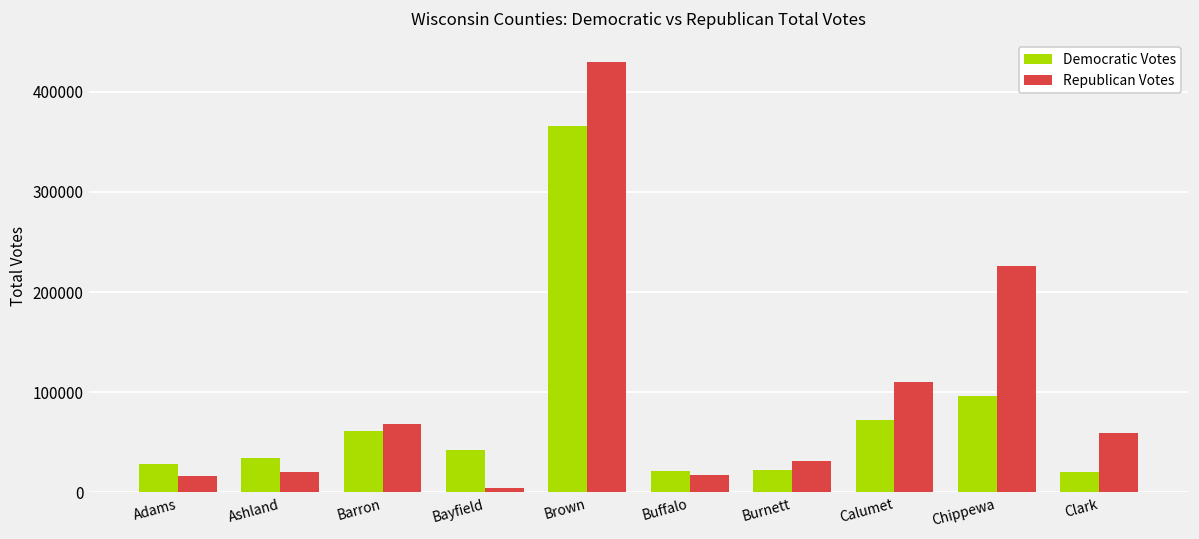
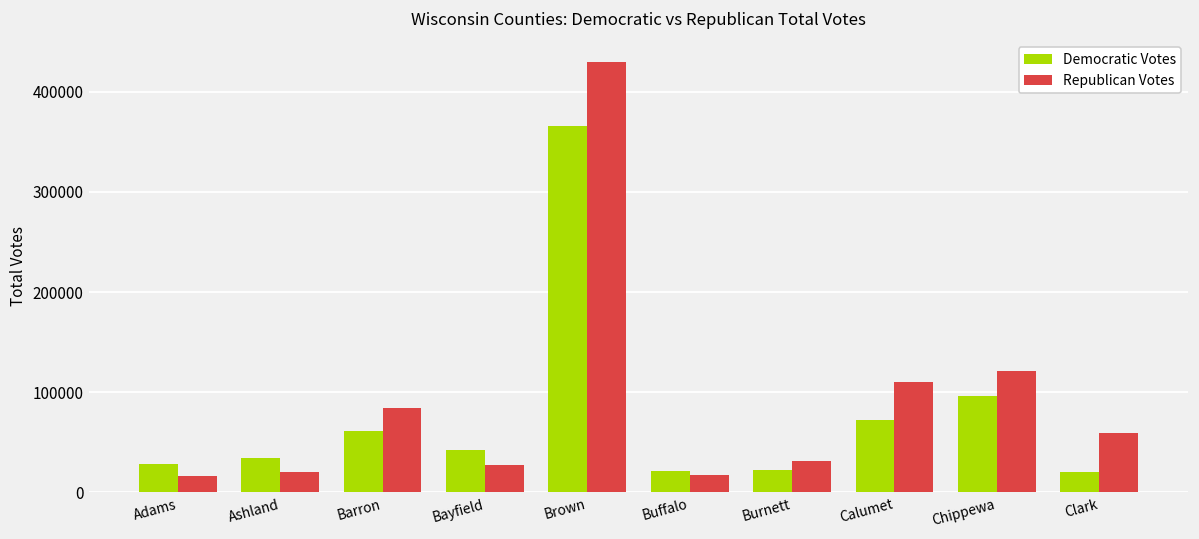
  {
    "Democratic Votes": {
      "Adams": 30000,
      "Ashland": 30000,
      "Barron": 60000,
      "Bayfield": 40000,
      "Brown": 370000,
      "Buffalo": 20000,
      "Burnett": 20000,
      "Calumet": 70000,
      "Chippewa": 100000,
      "Clark": 20000
    },
    "Republican Votes": {
      "Adams": 20000,
      "Ashland": 20000,
-     "Barron": 70000,
-     "Bayfield": 0,
+     "Barron": 80000,
+     "Bayfield": 30000,
      "Brown": 430000,
      "Buffalo": 20000,
      "Burnett": 30000,
      "Calumet": 110000,
-     "Chippewa": 230000,
+     "Chippewa": 120000,
      "Clark": 60000
    }
  }
